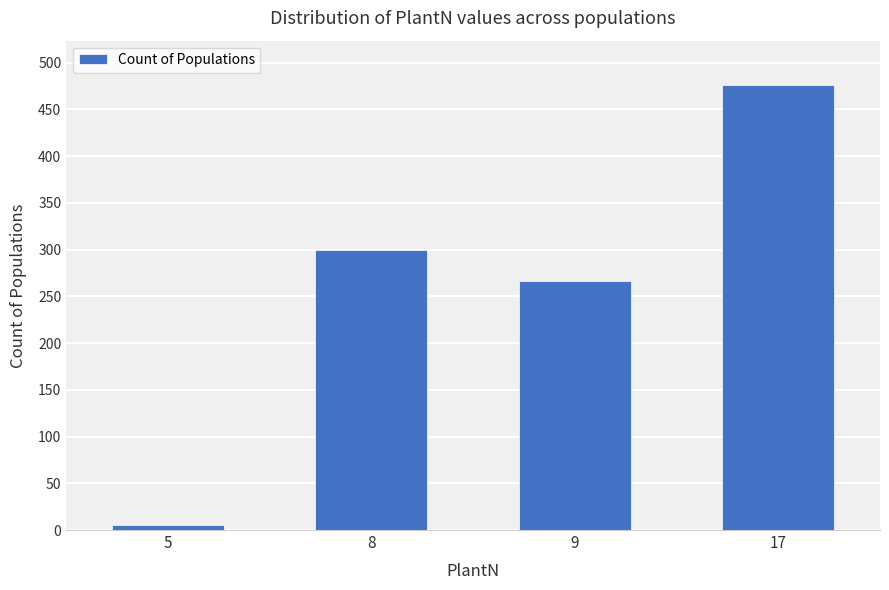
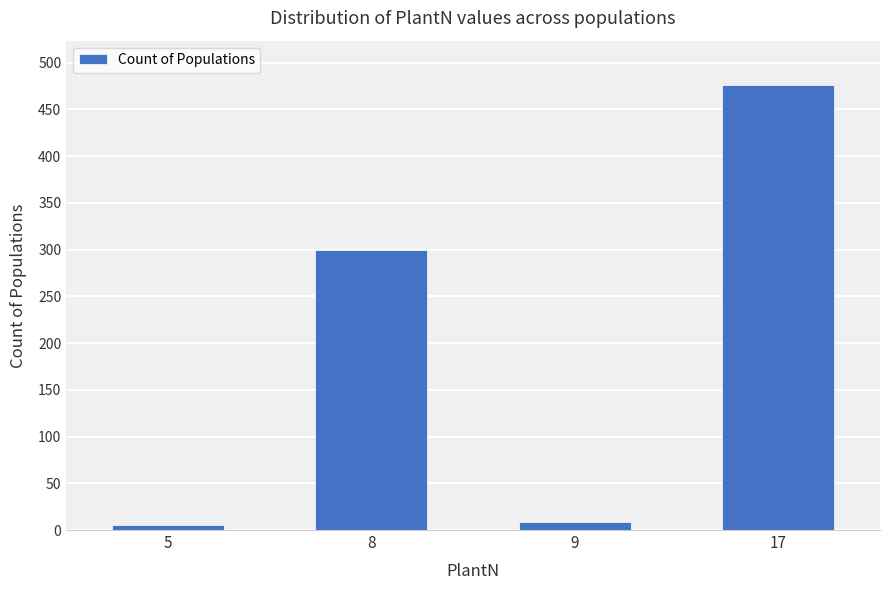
  {
    "5": 10,
    "8": 300,
-   "9": 270,
+   "9": 10,
    "17": 480
  }
